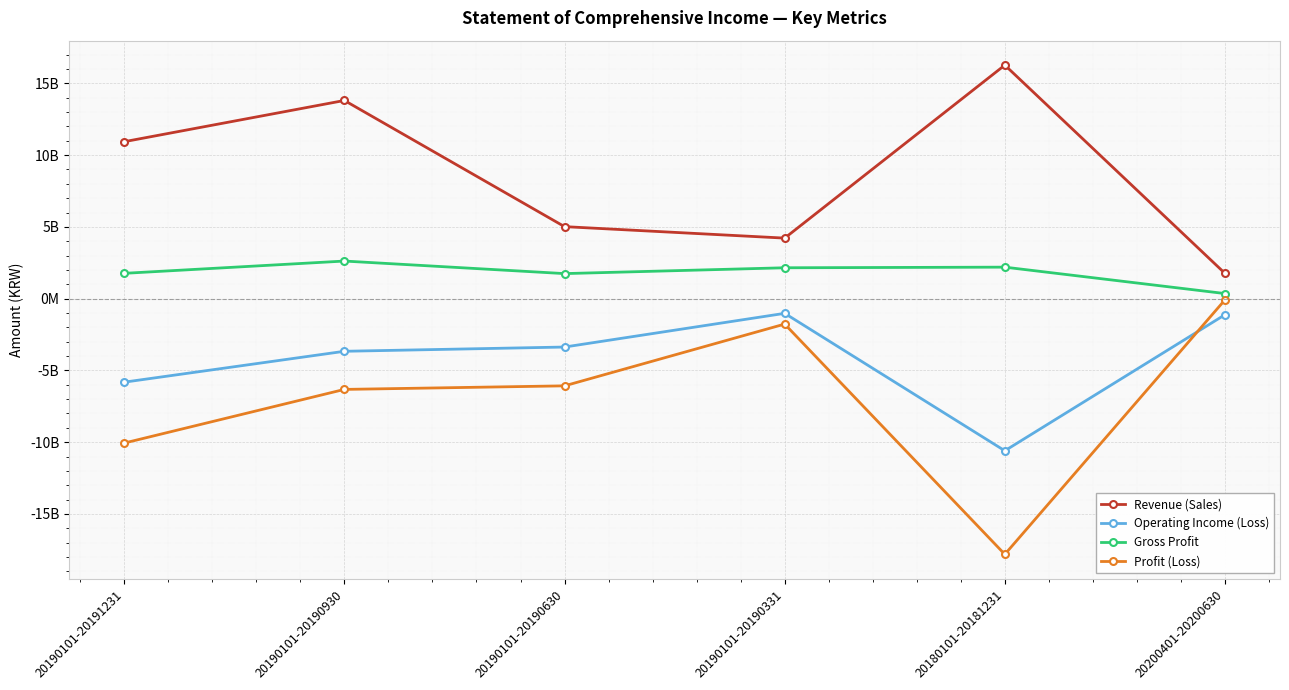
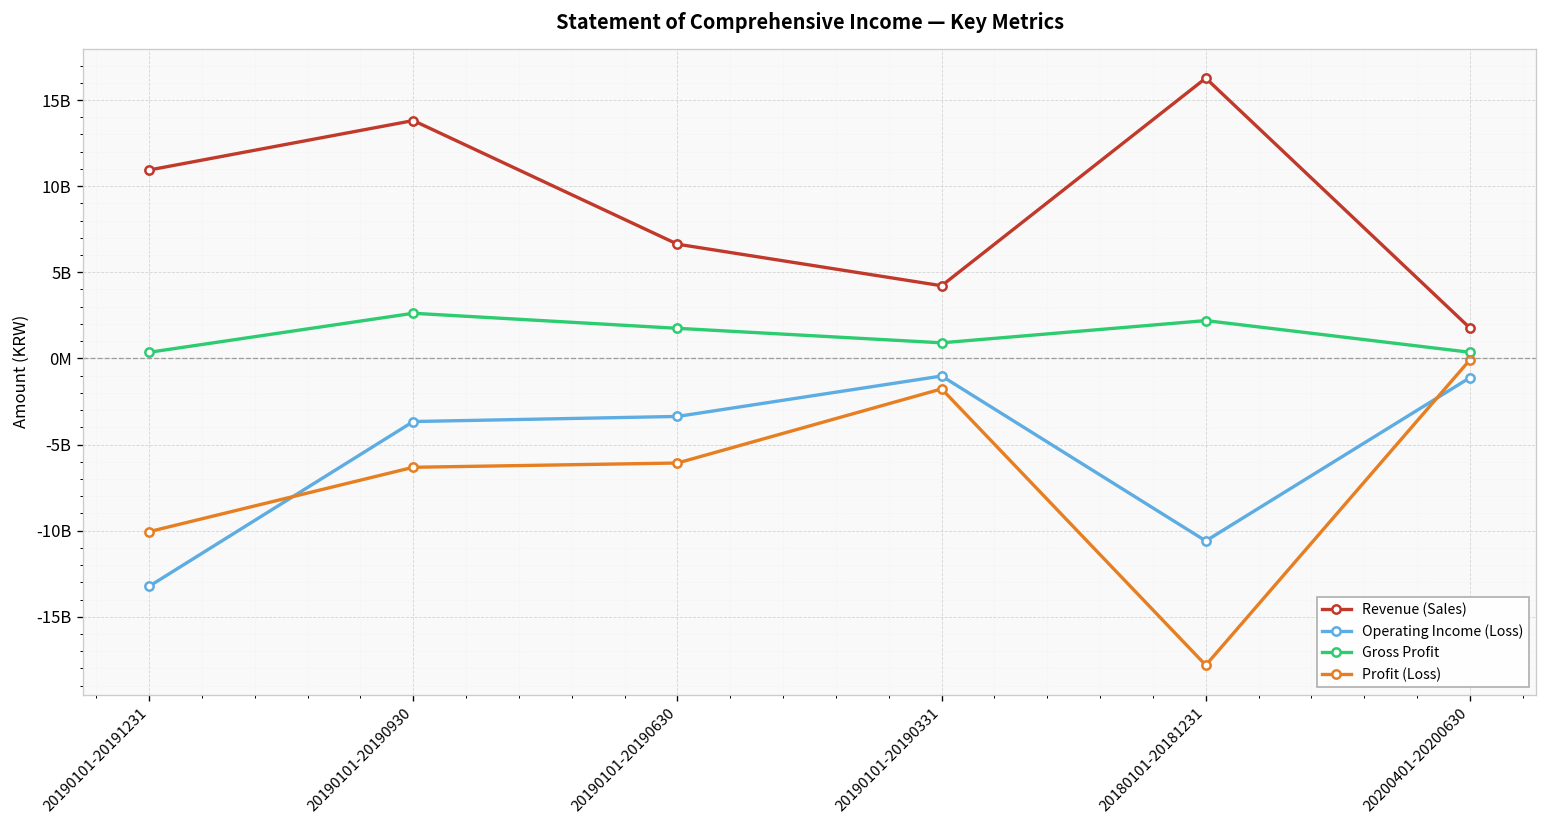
  {
    "Revenue (Sales)": {
      "20190101-20191231": 10900000000,
      "20190101-20190930": 13800000000,
-     "20190101-20190630": 5000000000,
+     "20190101-20190630": 6600000000,
      "20190101-20190331": 4200000000,
      "20180101-20181231": 16300000000,
      "20200401-20200630": 1800000000
    },
    "Operating Income (Loss)": {
-     "20190101-20191231": -5800000000,
+     "20190101-20191231": -13200000000,
      "20190101-20190930": -3700000000,
      "20190101-20190630": -3400000000,
      "20190101-20190331": -1000000000,
      "20180101-20181231": -10600000000,
      "20200401-20200630": -1100000000
    },
    "Gross Profit": {
-     "20190101-20191231": 1800000000,
+     "20190101-20191231": 400000000,
      "20190101-20190930": 2600000000,
      "20190101-20190630": 1700000000,
-     "20190101-20190331": 2200000000,
+     "20190101-20190331": 900000000,
      "20180101-20181231": 2200000000,
      "20200401-20200630": 400000000
    },
    "Profit (Loss)": {
      "20190101-20191231": -10100000000,
      "20190101-20190930": -6300000000,
      "20190101-20190630": -6100000000,
      "20190101-20190331": -1800000000,
      "20180101-20181231": -17800000000,
      "20200401-20200630": -100000000
    }
  }
